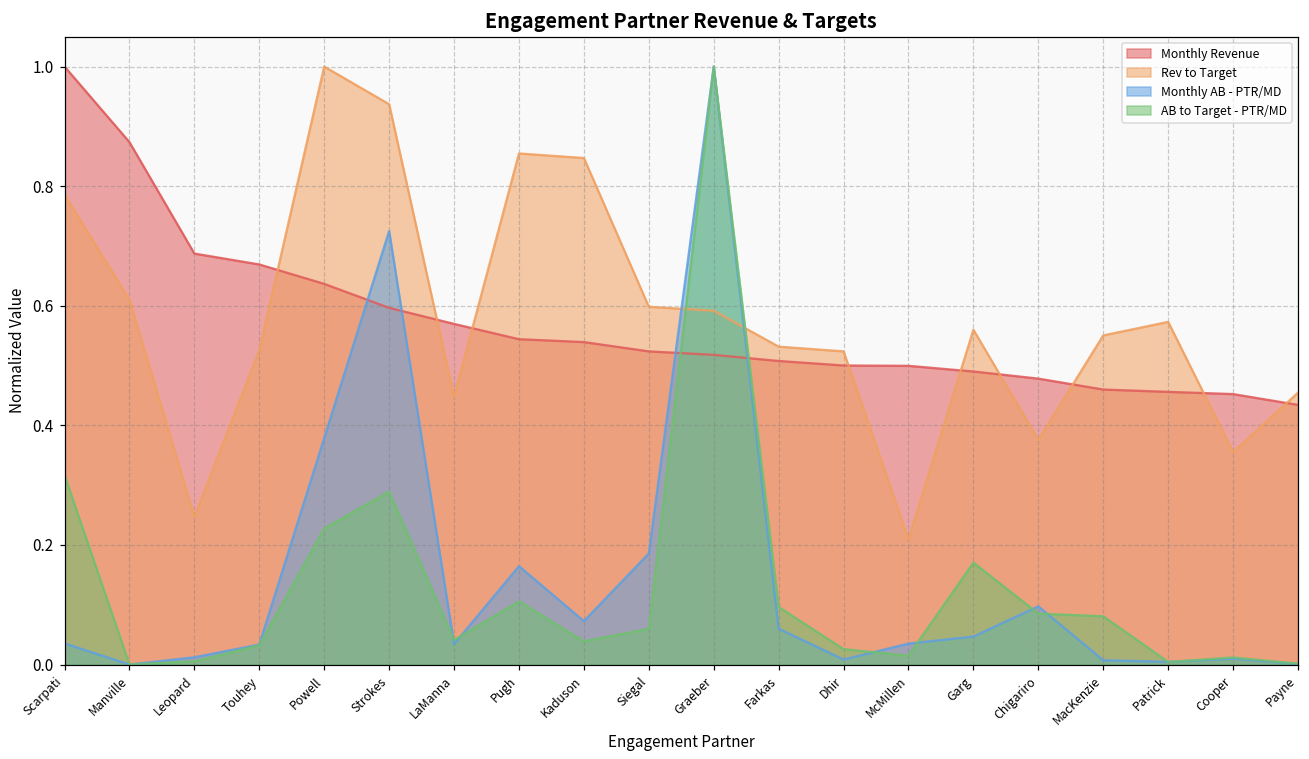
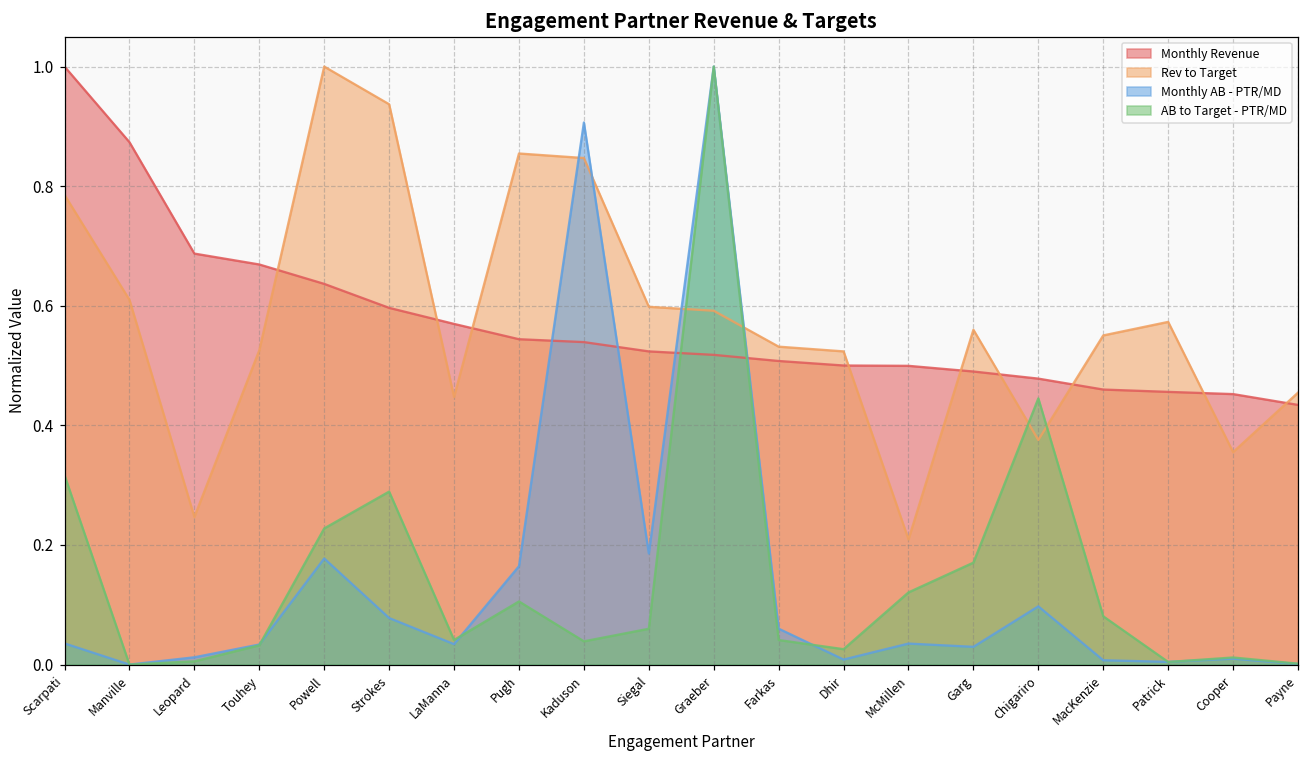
  {
    "Monthly AB - PTR/MD": {
      "Scarpati": 0.04,
      "Leopard": 0.01,
-     "Powell": 0.38,
-     "Strokes": 0.72,
+     "Powell": 0.18,
+     "Strokes": 0.08,
      "LaManna": 0.03,
      "Pugh": 0.16,
-     "Kaduson": 0.07,
+     "Kaduson": 0.91,
      "Siegal": 0.19,
      "Farkas": 0.06,
      "Dhir": 0.01,
      "McMillen": 0.04,
-     "Garg": 0.05,
+     "Garg": 0.03,
      "Chigariro": 0.10,
      "MacKenzie": 0.01
    },
    "AB to Target - PTR/MD": {
      "Scarpati": 0.32,
      "Leopard": 0.01,
      "Powell": 0.23,
      "Strokes": 0.29,
      "LaManna": 0.04,
      "Pugh": 0.11,
      "Kaduson": 0.04,
      "Siegal": 0.06,
-     "Farkas": 0.10,
+     "Farkas": 0.04,
      "Dhir": 0.03,
-     "McMillen": 0.02,
+     "McMillen": 0.12,
      "Garg": 0.17,
-     "Chigariro": 0.09,
+     "Chigariro": 0.45,
      "MacKenzie": 0.08
    }
  }
